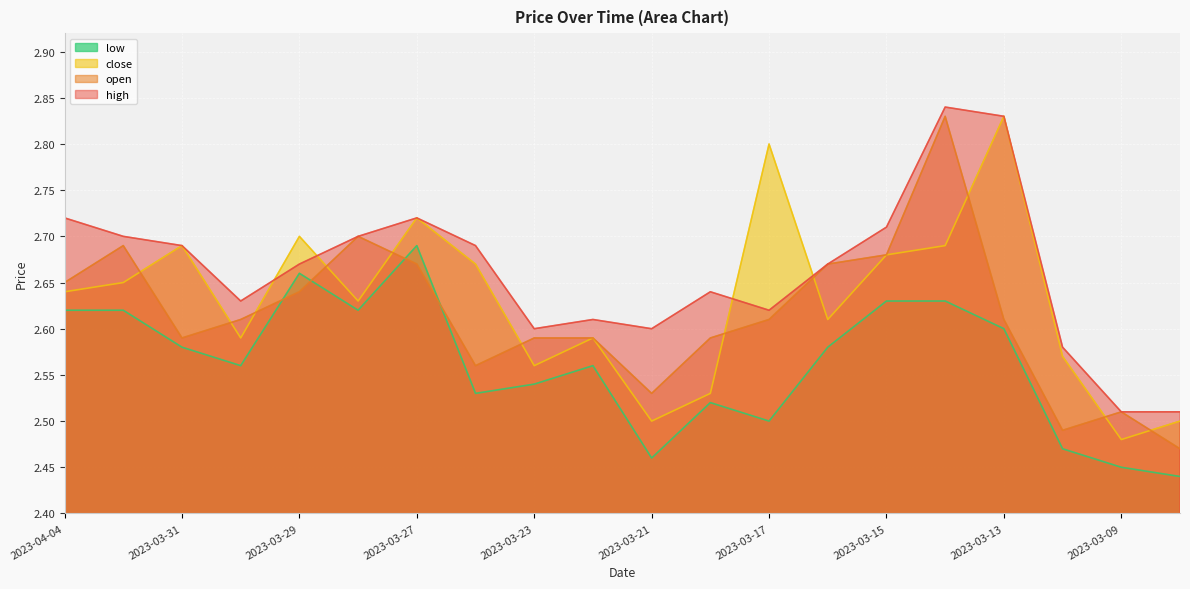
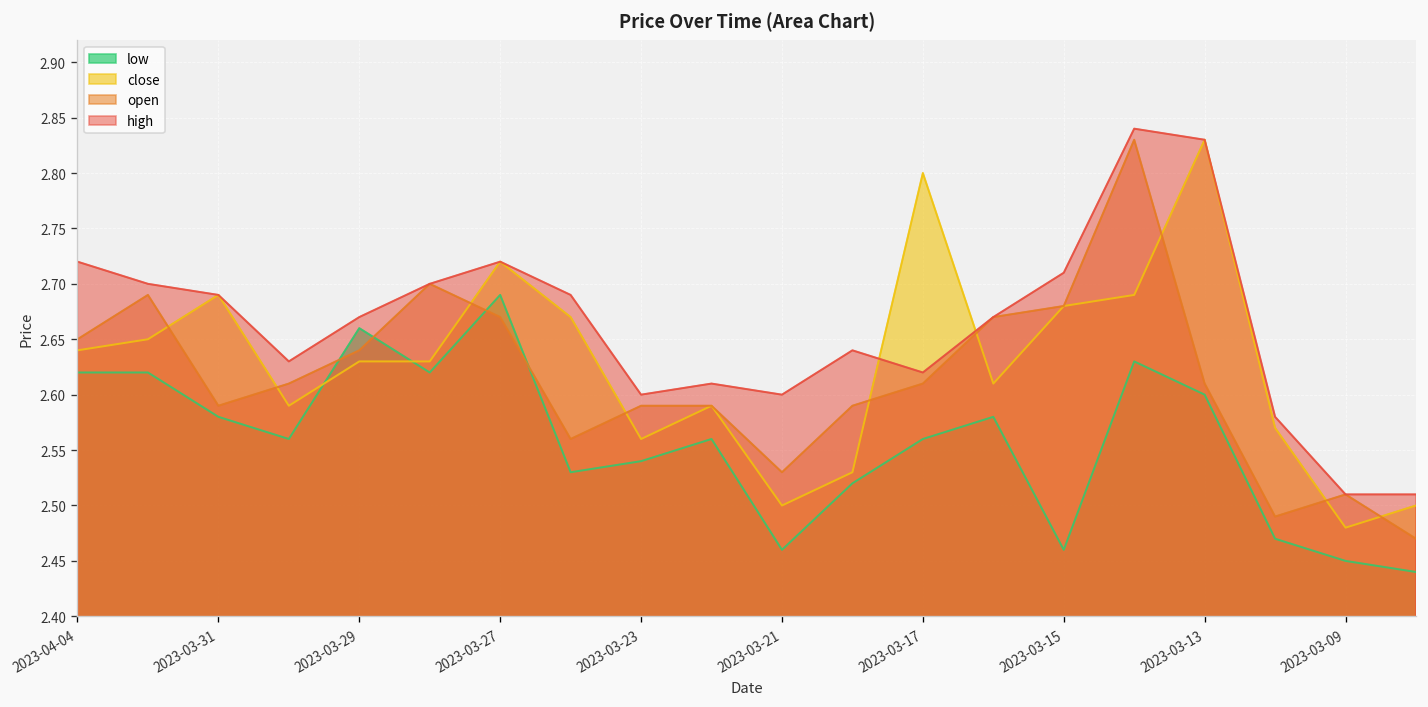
  {
    "low": {
      "2023-04-04": 2.62,
      "2023-03-31": 2.58,
      "2023-03-29": 2.66,
      "2023-03-27": 2.69,
      "2023-03-23": 2.54,
      "2023-03-21": 2.46,
-     "2023-03-17": 2.50,
-     "2023-03-15": 2.63,
+     "2023-03-17": 2.56,
+     "2023-03-15": 2.46,
      "2023-03-13": 2.60,
      "2023-03-09": 2.45
    },
    "close": {
      "2023-04-04": 2.64,
-     "2023-03-29": 2.70,
+     "2023-03-29": 2.63,
      "2023-03-23": 2.56,
      "2023-03-21": 2.50,
      "2023-03-17": 2.80,
      "2023-03-09": 2.48
    }
  }
